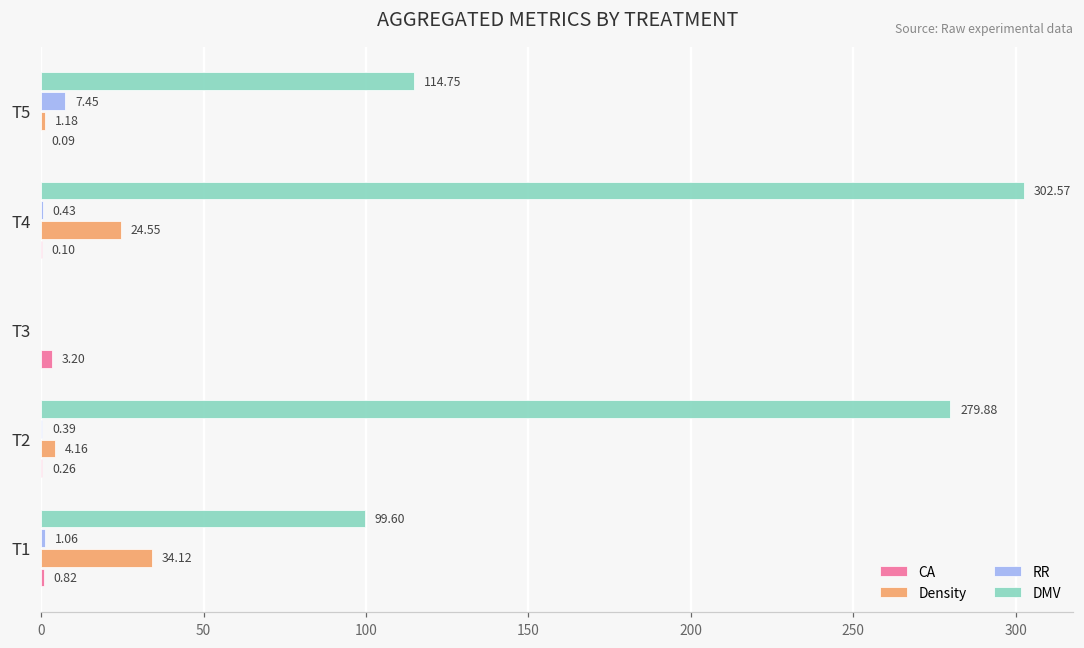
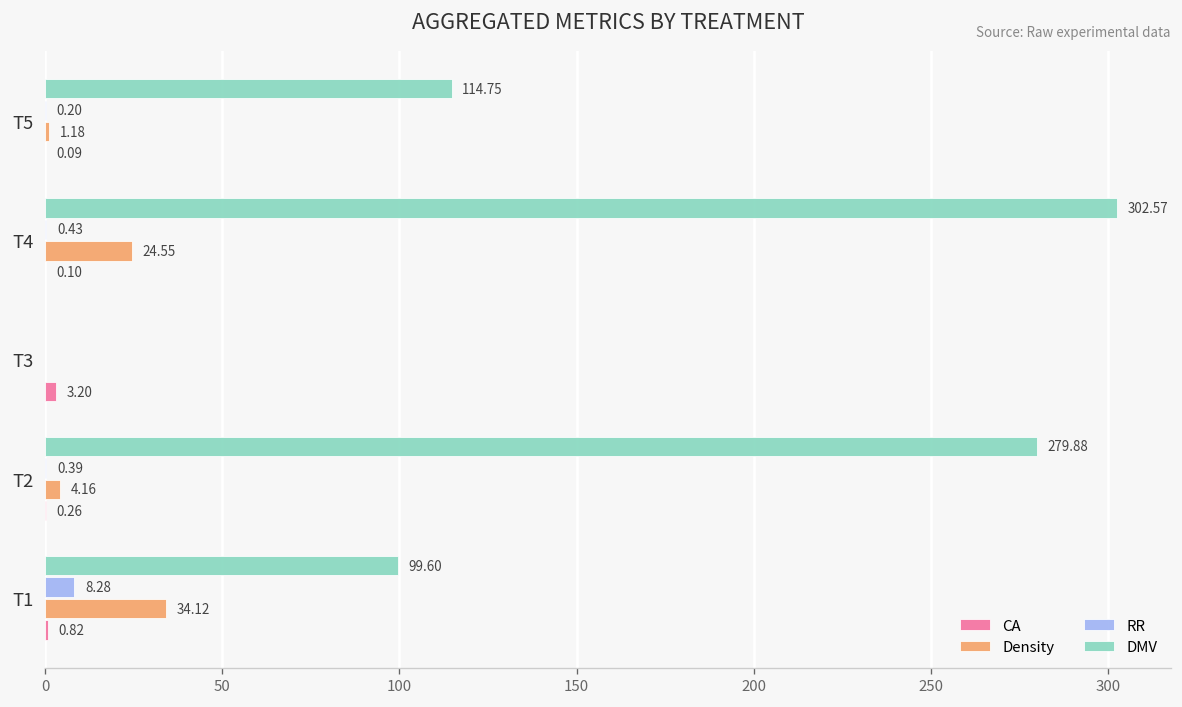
  {
    "CA": {
      "T5": 0.09,
      "T4": 0.10,
      "T3": 3.20,
      "T2": 0.26,
      "T1": 0.82
    },
    "Density": {
      "T5": 1.18,
      "T4": 24.55,
      "T2": 4.16,
      "T1": 34.12
    },
    "RR": {
-     "T5": 7.45,
+     "T5": 0.20,
      "T4": 0.43,
      "T2": 0.39,
-     "T1": 1.06
+     "T1": 8.28
    },
    "DMV": {
      "T5": 114.75,
      "T4": 302.57,
      "T2": 279.88,
      "T1": 99.60
    }
  }
